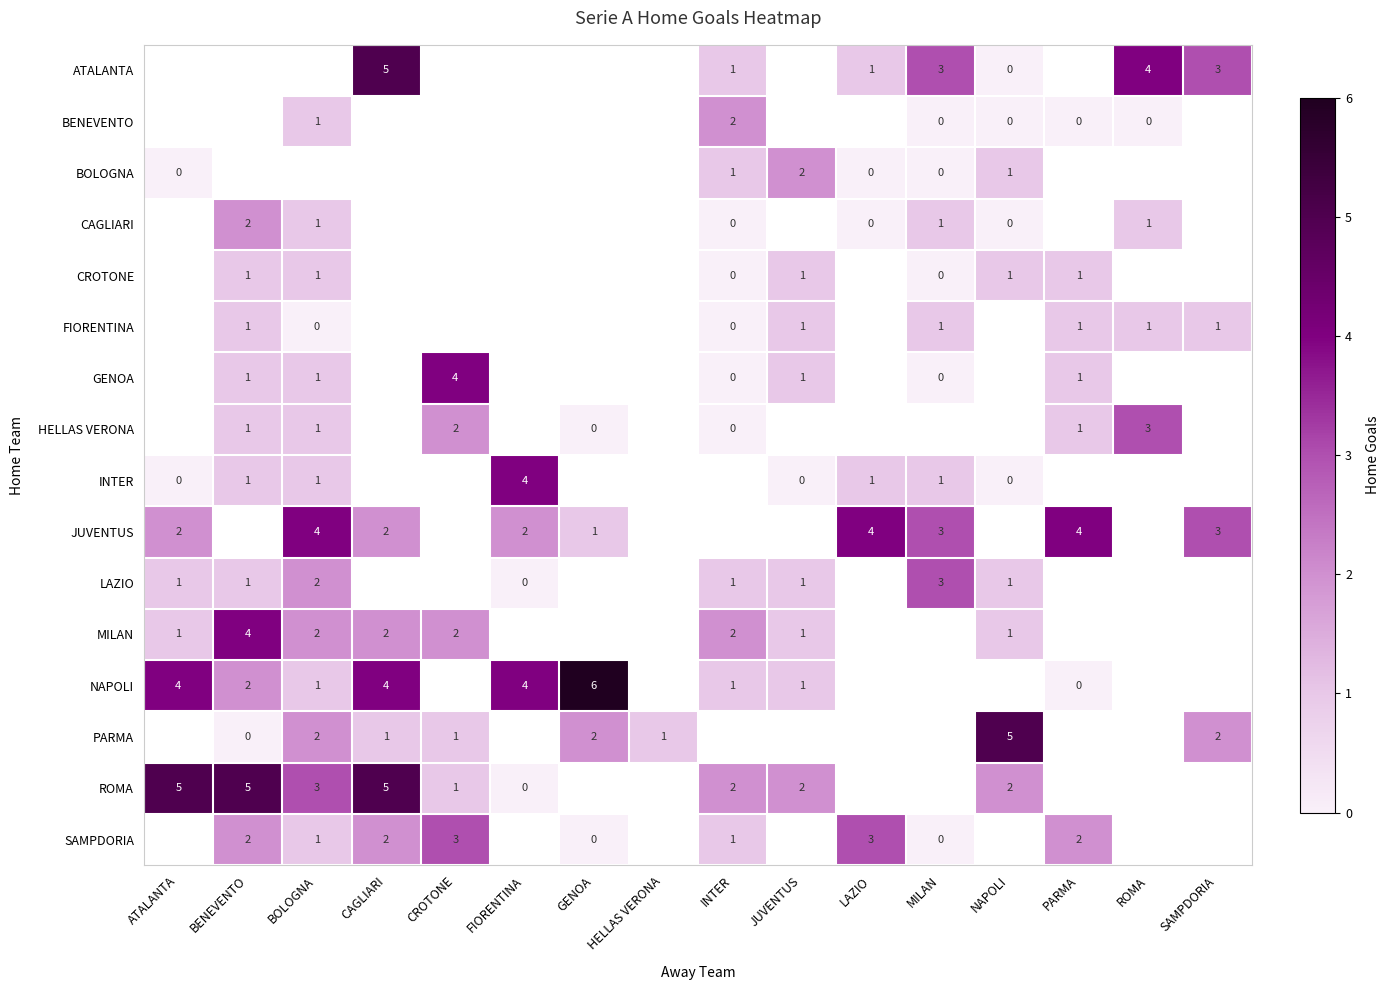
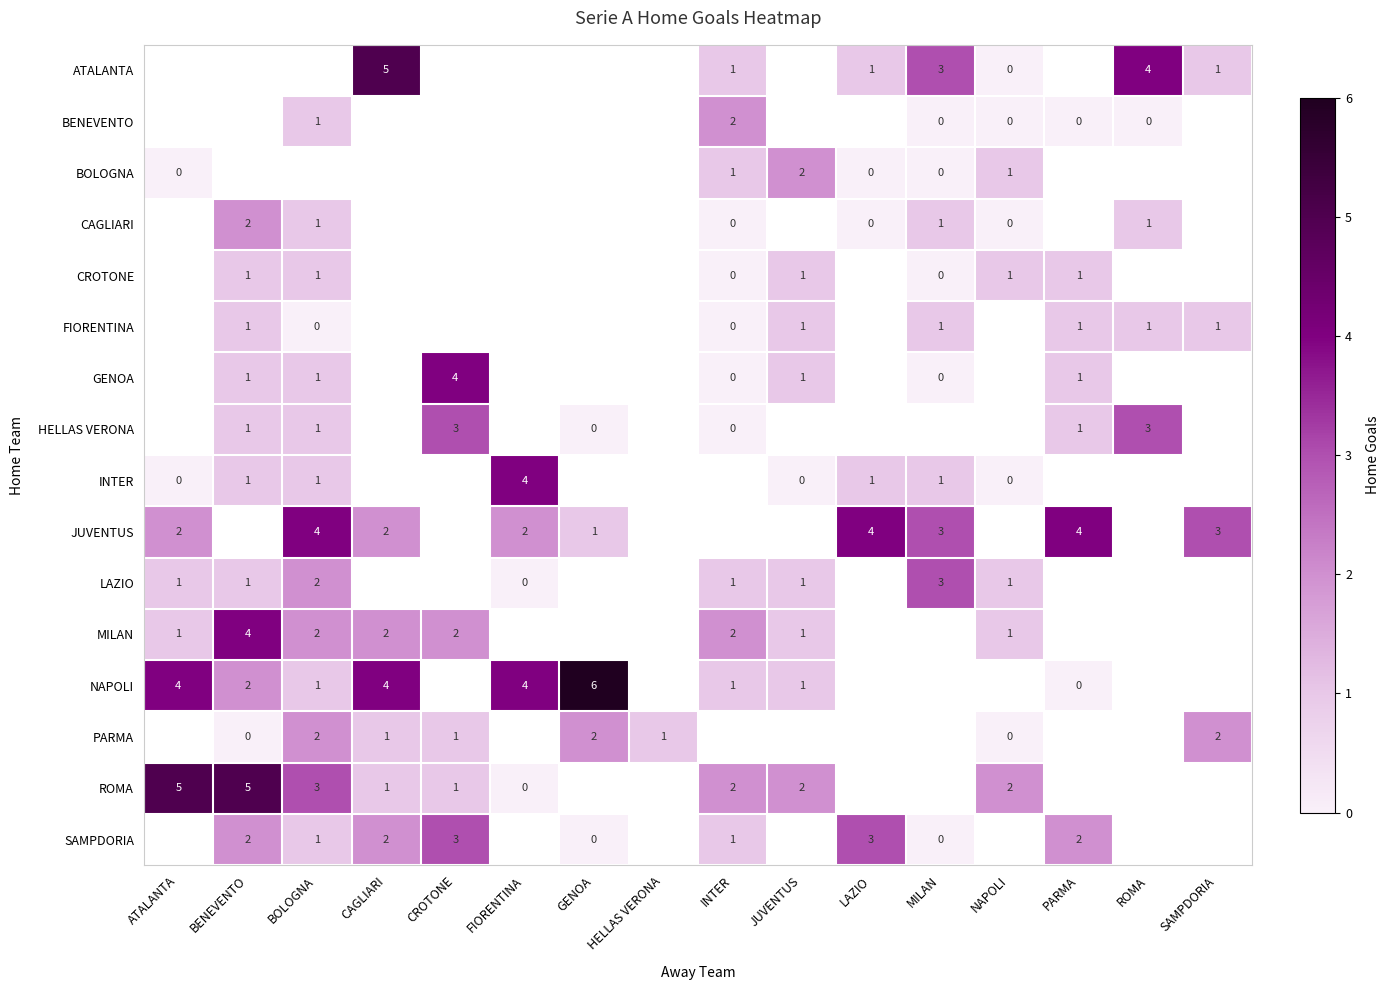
  {
    "ATALANTA": {
      "CAGLIARI": 5,
      "INTER": 1,
      "LAZIO": 1,
      "MILAN": 3,
      "NAPOLI": 0,
      "ROMA": 4,
-     "SAMPDORIA": 3
+     "SAMPDORIA": 1
    },
    "BENEVENTO": {
      "BOLOGNA": 1,
      "INTER": 2,
      "MILAN": 0,
      "NAPOLI": 0,
      "PARMA": 0,
      "ROMA": 0
    },
    "BOLOGNA": {
      "ATALANTA": 0,
      "INTER": 1,
      "JUVENTUS": 2,
      "LAZIO": 0,
      "MILAN": 0,
      "NAPOLI": 1
    },
    "CAGLIARI": {
      "BENEVENTO": 2,
      "BOLOGNA": 1,
      "INTER": 0,
      "LAZIO": 0,
      "MILAN": 1,
      "NAPOLI": 0,
      "ROMA": 1
    },
    "CROTONE": {
      "BENEVENTO": 1,
      "BOLOGNA": 1,
      "INTER": 0,
      "JUVENTUS": 1,
      "MILAN": 0,
      "NAPOLI": 1,
      "PARMA": 1
    },
    "FIORENTINA": {
      "BENEVENTO": 1,
      "BOLOGNA": 0,
      "INTER": 0,
      "JUVENTUS": 1,
      "MILAN": 1,
      "PARMA": 1,
      "ROMA": 1,
      "SAMPDORIA": 1
    },
    "GENOA": {
      "BENEVENTO": 1,
      "BOLOGNA": 1,
      "CROTONE": 4,
      "INTER": 0,
      "JUVENTUS": 1,
      "MILAN": 0,
      "PARMA": 1
    },
    "HELLAS VERONA": {
      "BENEVENTO": 1,
      "BOLOGNA": 1,
-     "CROTONE": 2,
+     "CROTONE": 3,
      "GENOA": 0,
      "INTER": 0,
      "PARMA": 1,
      "ROMA": 3
    },
    "INTER": {
      "ATALANTA": 0,
      "BENEVENTO": 1,
      "BOLOGNA": 1,
      "FIORENTINA": 4,
      "JUVENTUS": 0,
      "LAZIO": 1,
      "MILAN": 1,
      "NAPOLI": 0
    },
    "JUVENTUS": {
      "ATALANTA": 2,
      "BOLOGNA": 4,
      "CAGLIARI": 2,
      "FIORENTINA": 2,
      "GENOA": 1,
      "LAZIO": 4,
      "MILAN": 3,
      "PARMA": 4,
      "SAMPDORIA": 3
    },
    "LAZIO": {
      "ATALANTA": 1,
      "BENEVENTO": 1,
      "BOLOGNA": 2,
      "FIORENTINA": 0,
      "INTER": 1,
      "JUVENTUS": 1,
      "MILAN": 3,
      "NAPOLI": 1
    },
    "MILAN": {
      "ATALANTA": 1,
      "BENEVENTO": 4,
      "BOLOGNA": 2,
      "CAGLIARI": 2,
      "CROTONE": 2,
      "INTER": 2,
      "JUVENTUS": 1,
      "NAPOLI": 1
    },
    "NAPOLI": {
      "ATALANTA": 4,
      "BENEVENTO": 2,
      "BOLOGNA": 1,
      "CAGLIARI": 4,
      "FIORENTINA": 4,
      "GENOA": 6,
      "INTER": 1,
      "JUVENTUS": 1,
      "PARMA": 0
    },
    "PARMA": {
      "BENEVENTO": 0,
      "BOLOGNA": 2,
      "CAGLIARI": 1,
      "CROTONE": 1,
      "GENOA": 2,
      "HELLAS VERONA": 1,
-     "NAPOLI": 5,
+     "NAPOLI": 0,
      "SAMPDORIA": 2
    },
    "ROMA": {
      "ATALANTA": 5,
      "BENEVENTO": 5,
      "BOLOGNA": 3,
-     "CAGLIARI": 5,
+     "CAGLIARI": 1,
      "CROTONE": 1,
      "FIORENTINA": 0,
      "INTER": 2,
      "JUVENTUS": 2,
      "NAPOLI": 2
    },
    "SAMPDORIA": {
      "BENEVENTO": 2,
      "BOLOGNA": 1,
      "CAGLIARI": 2,
      "CROTONE": 3,
      "GENOA": 0,
      "INTER": 1,
      "LAZIO": 3,
      "MILAN": 0,
      "PARMA": 2
    }
  }
